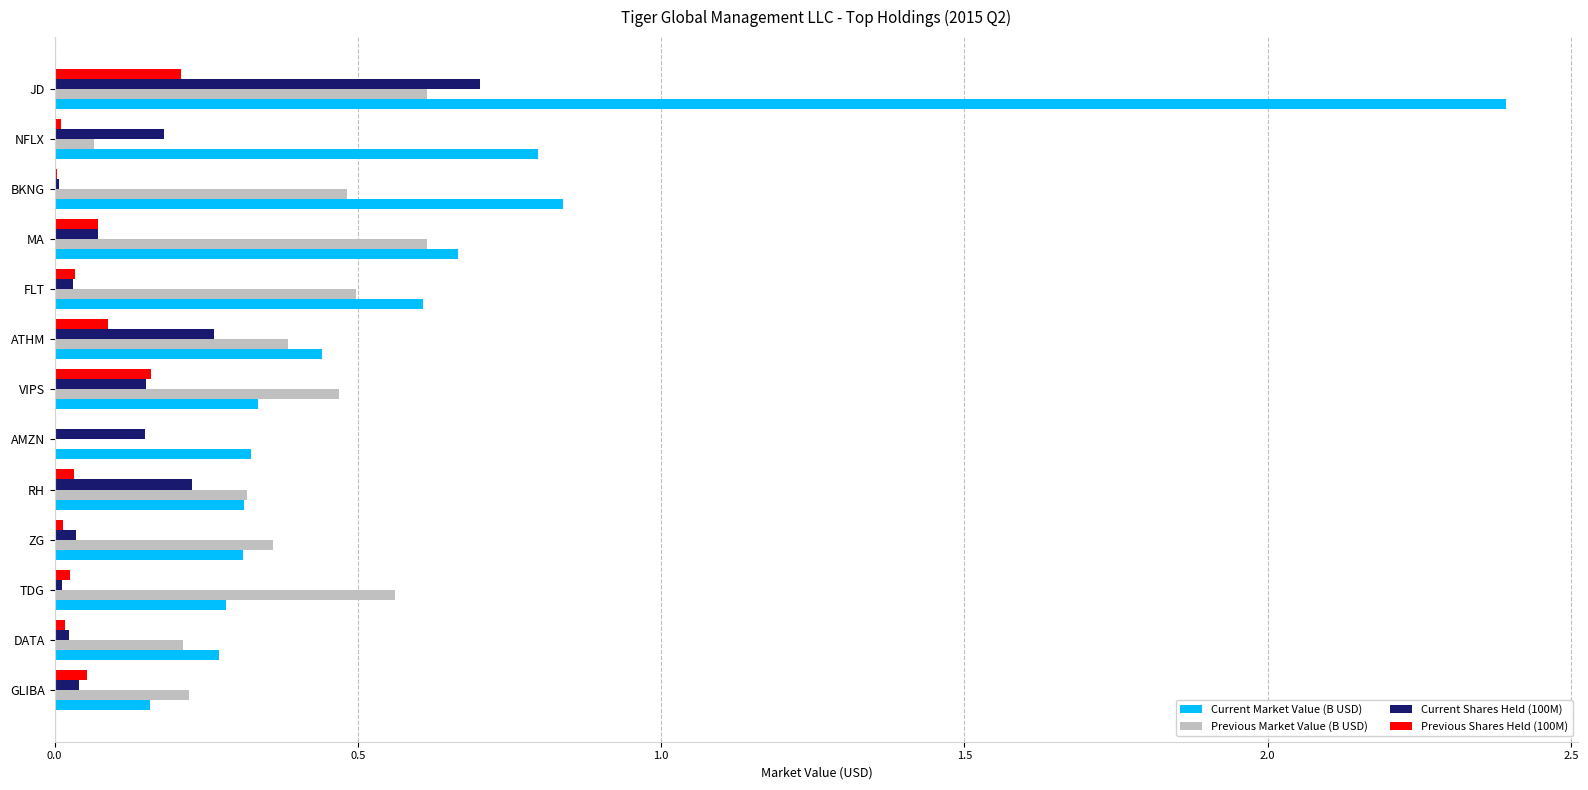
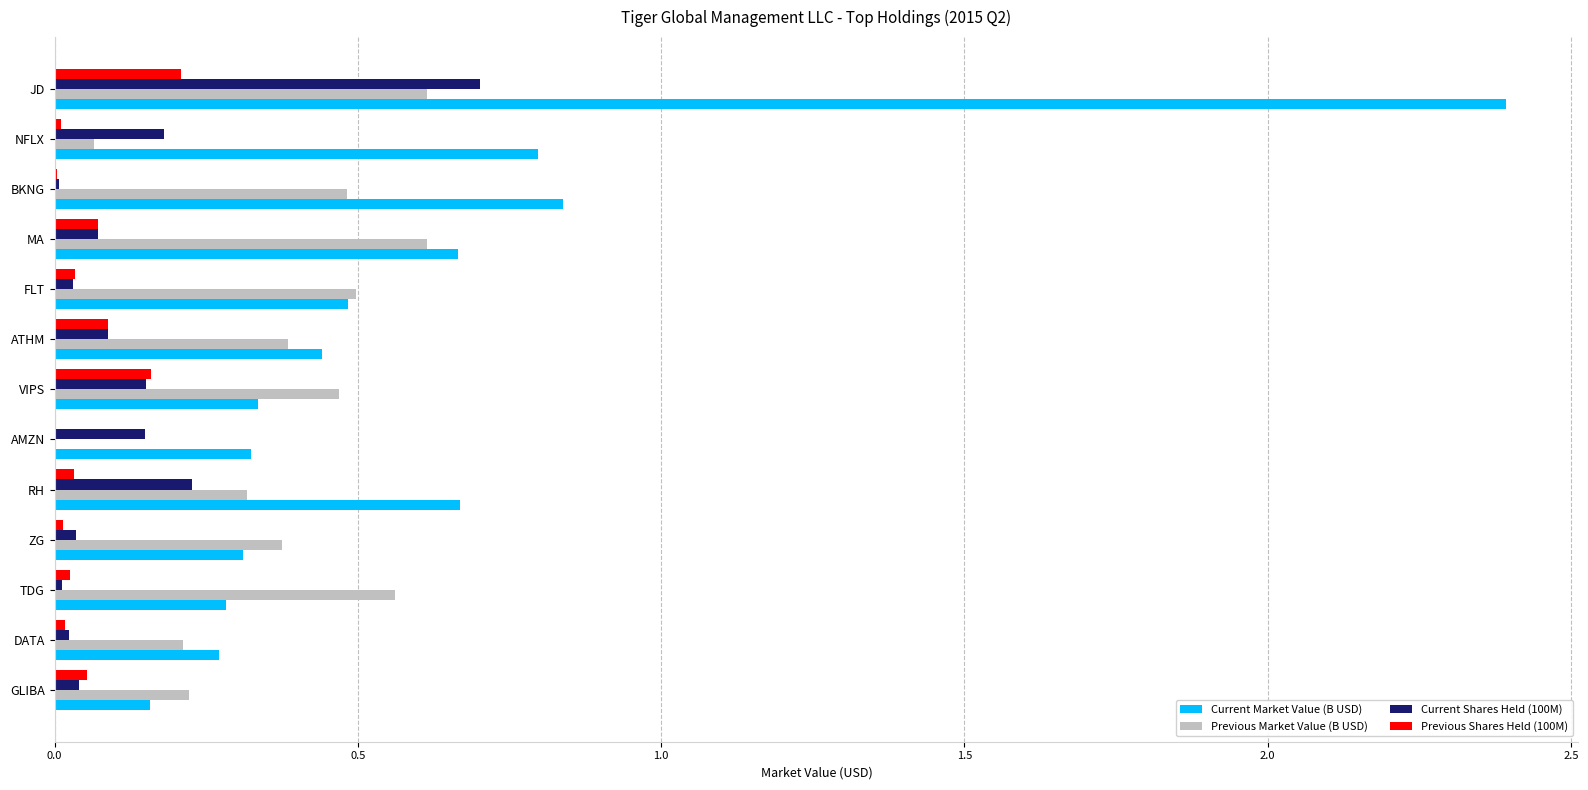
  {
    "Current Market Value (B USD)": {
      "JD": 2.39,
      "NFLX": 0.80,
      "BKNG": 0.84,
      "MA": 0.66,
-     "FLT": 0.61,
+     "FLT": 0.48,
      "ATHM": 0.44,
      "VIPS": 0.34,
      "AMZN": 0.32,
-     "RH": 0.31,
+     "RH": 0.67,
      "ZG": 0.31,
      "TDG": 0.28,
      "DATA": 0.27,
      "GLIBA": 0.16
    },
    "Previous Market Value (B USD)": {
      "JD": 0.61,
      "NFLX": 0.06,
      "BKNG": 0.48,
      "MA": 0.61,
      "FLT": 0.50,
      "ATHM": 0.38,
      "VIPS": 0.47,
      "AMZN": 0.00,
      "RH": 0.32,
-     "ZG": 0.36,
+     "ZG": 0.38,
      "TDG": 0.56,
      "DATA": 0.21,
      "GLIBA": 0.22
    },
    "Current Shares Held (100M)": {
      "JD": 0.70,
      "NFLX": 0.18,
      "BKNG": 0.01,
      "MA": 0.07,
      "FLT": 0.03,
-     "ATHM": 0.26,
+     "ATHM": 0.09,
      "VIPS": 0.15,
      "AMZN": 0.15,
      "RH": 0.23,
      "ZG": 0.04,
      "TDG": 0.01,
      "DATA": 0.02,
      "GLIBA": 0.04
    },
    "Previous Shares Held (100M)": {
      "JD": 0.21,
      "NFLX": 0.01,
      "BKNG": 0.00,
      "MA": 0.07,
      "FLT": 0.03,
      "ATHM": 0.09,
      "VIPS": 0.16,
      "AMZN": 0.00,
      "RH": 0.03,
      "ZG": 0.01,
      "TDG": 0.03,
      "DATA": 0.02,
      "GLIBA": 0.05
    }
  }
